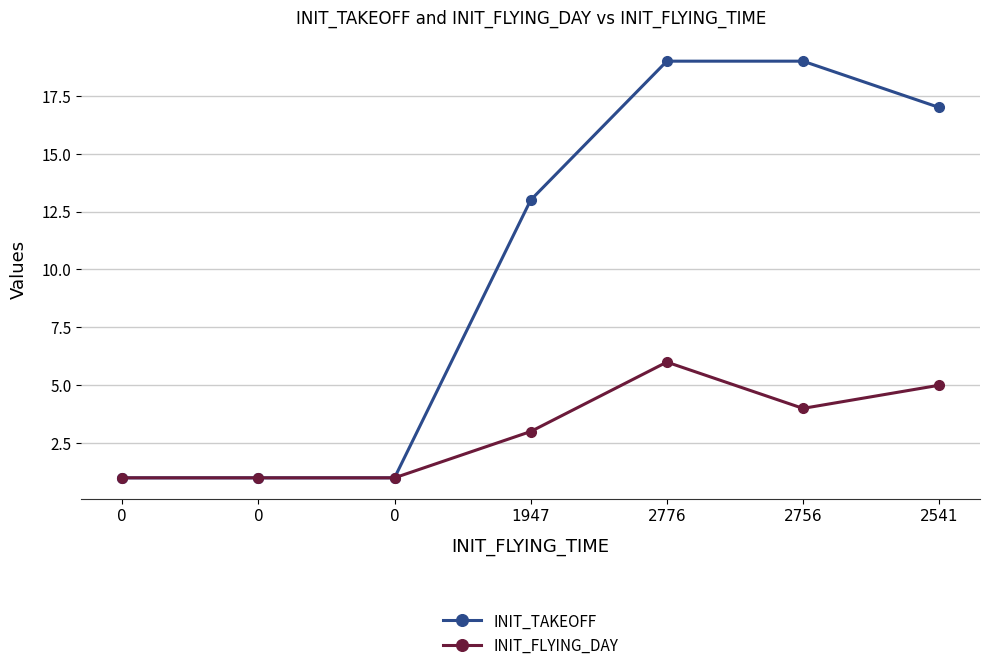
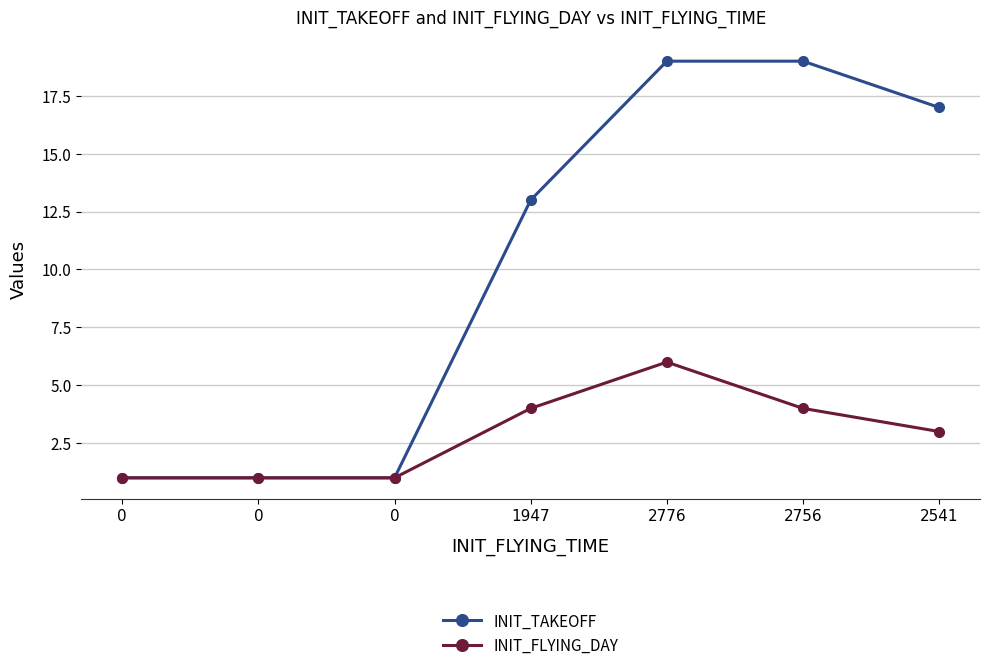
  {
    "INIT_TAKEOFF": {
      "1947": 13,
      "2776": 19,
      "2756": 19,
      "2541": 17
    },
    "INIT_FLYING_DAY": {
-     "1947": 3,
+     "1947": 4,
      "2776": 6,
      "2756": 4,
-     "2541": 5
+     "2541": 3
    }
  }
